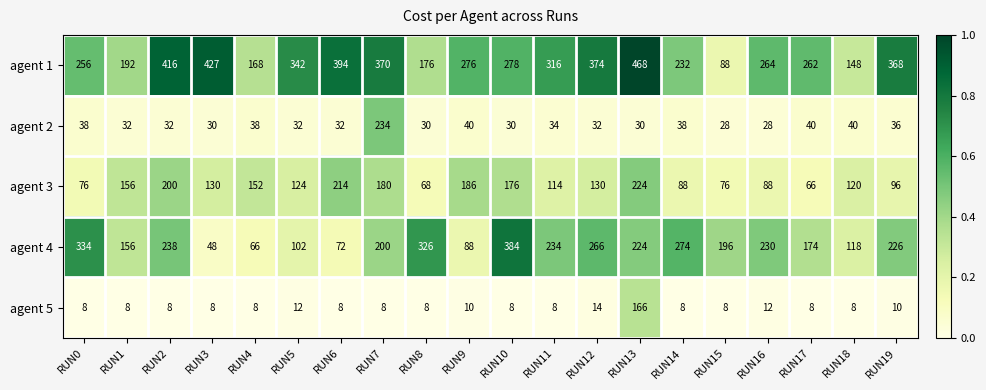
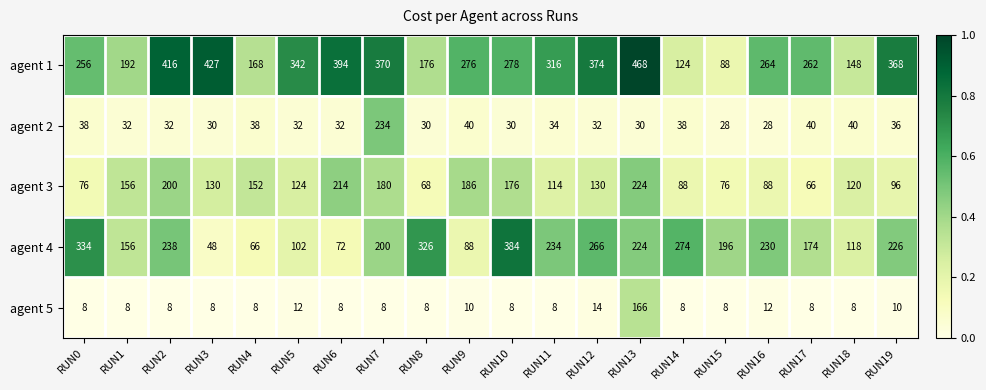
  {
    "agent 1": {
      "RUN0": 256,
      "RUN1": 192,
      "RUN2": 416,
      "RUN3": 427,
      "RUN4": 168,
      "RUN5": 342,
      "RUN6": 394,
      "RUN7": 370,
      "RUN8": 176,
      "RUN9": 276,
      "RUN10": 278,
      "RUN11": 316,
      "RUN12": 374,
      "RUN13": 468,
-     "RUN14": 232,
+     "RUN14": 124,
      "RUN15": 88,
      "RUN16": 264,
      "RUN17": 262,
      "RUN18": 148,
      "RUN19": 368
    },
    "agent 2": {
      "RUN0": 38,
      "RUN1": 32,
      "RUN2": 32,
      "RUN3": 30,
      "RUN4": 38,
      "RUN5": 32,
      "RUN6": 32,
      "RUN7": 234,
      "RUN8": 30,
      "RUN9": 40,
      "RUN10": 30,
      "RUN11": 34,
      "RUN12": 32,
      "RUN13": 30,
      "RUN14": 38,
      "RUN15": 28,
      "RUN16": 28,
      "RUN17": 40,
      "RUN18": 40,
      "RUN19": 36
    },
    "agent 3": {
      "RUN0": 76,
      "RUN1": 156,
      "RUN2": 200,
      "RUN3": 130,
      "RUN4": 152,
      "RUN5": 124,
      "RUN6": 214,
      "RUN7": 180,
      "RUN8": 68,
      "RUN9": 186,
      "RUN10": 176,
      "RUN11": 114,
      "RUN12": 130,
      "RUN13": 224,
      "RUN14": 88,
      "RUN15": 76,
      "RUN16": 88,
      "RUN17": 66,
      "RUN18": 120,
      "RUN19": 96
    },
    "agent 4": {
      "RUN0": 334,
      "RUN1": 156,
      "RUN2": 238,
      "RUN3": 48,
      "RUN4": 66,
      "RUN5": 102,
      "RUN6": 72,
      "RUN7": 200,
      "RUN8": 326,
      "RUN9": 88,
      "RUN10": 384,
      "RUN11": 234,
      "RUN12": 266,
      "RUN13": 224,
      "RUN14": 274,
      "RUN15": 196,
      "RUN16": 230,
      "RUN17": 174,
      "RUN18": 118,
      "RUN19": 226
    },
    "agent 5": {
      "RUN0": 8,
      "RUN1": 8,
      "RUN2": 8,
      "RUN3": 8,
      "RUN4": 8,
      "RUN5": 12,
      "RUN6": 8,
      "RUN7": 8,
      "RUN8": 8,
      "RUN9": 10,
      "RUN10": 8,
      "RUN11": 8,
      "RUN12": 14,
      "RUN13": 166,
      "RUN14": 8,
      "RUN15": 8,
      "RUN16": 12,
      "RUN17": 8,
      "RUN18": 8,
      "RUN19": 10
    }
  }
